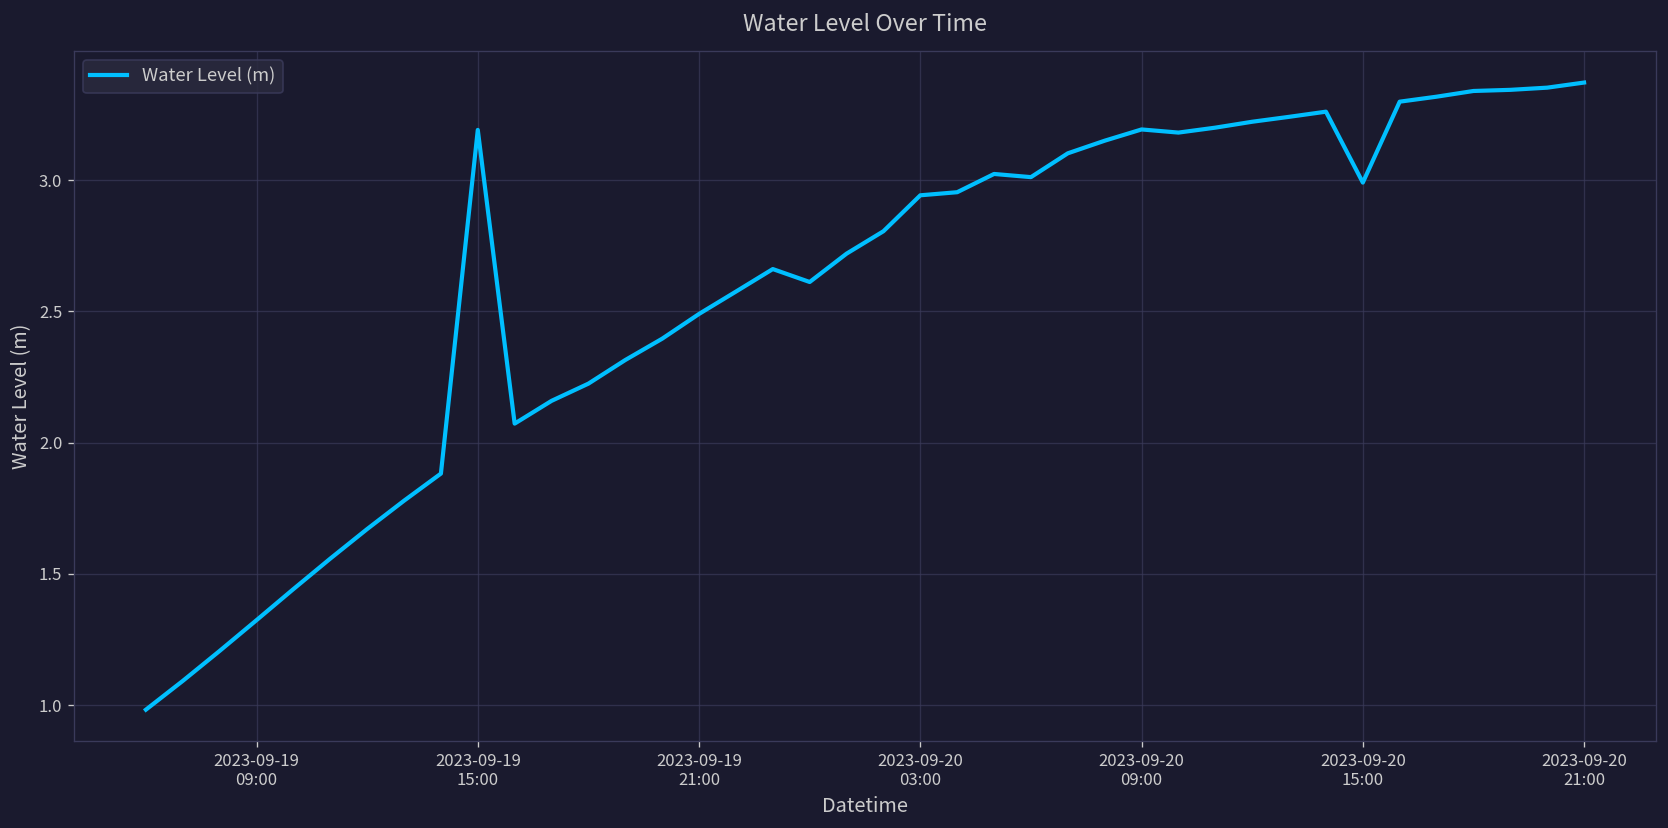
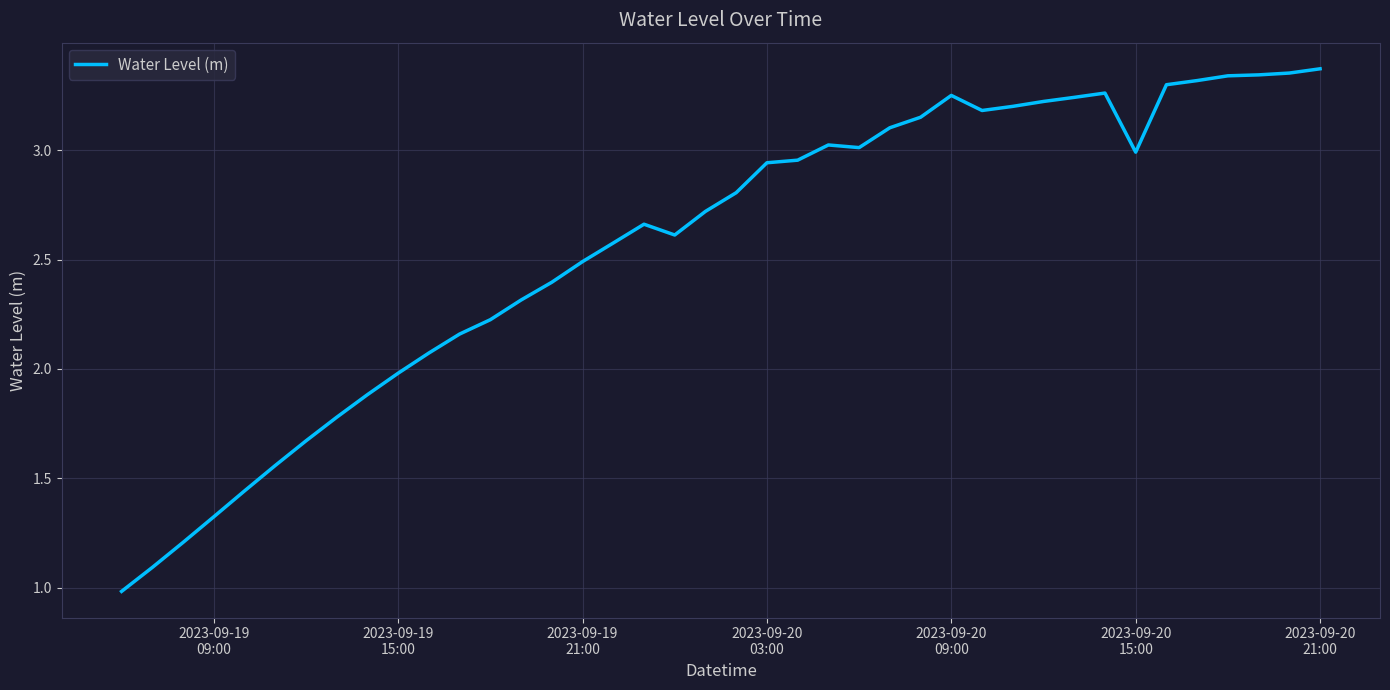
  {
    "2023-09-19 09:00": 1.32,
-   "2023-09-19 15:00": 3.19,
+   "2023-09-19 15:00": 1.98,
    "2023-09-19 21:00": 2.49,
    "2023-09-20 03:00": 2.94,
-   "2023-09-20 09:00": 3.19,
+   "2023-09-20 09:00": 3.25,
    "2023-09-20 15:00": 2.99,
    "2023-09-20 21:00": 3.37
  }
